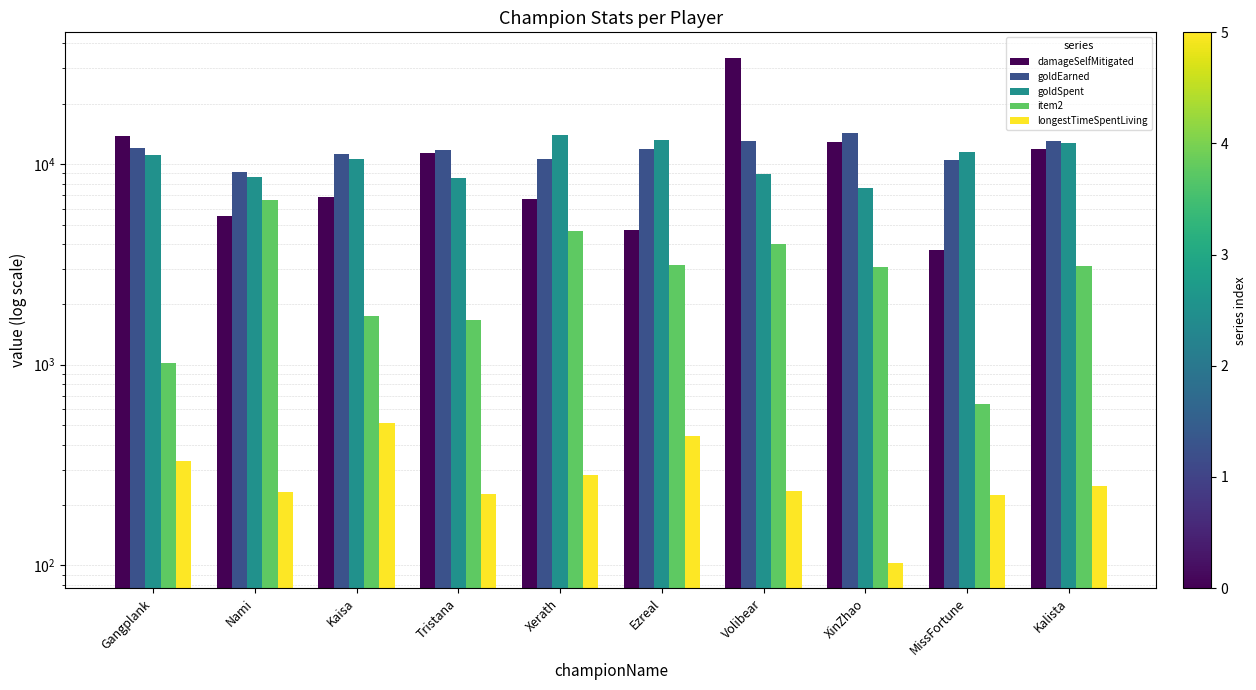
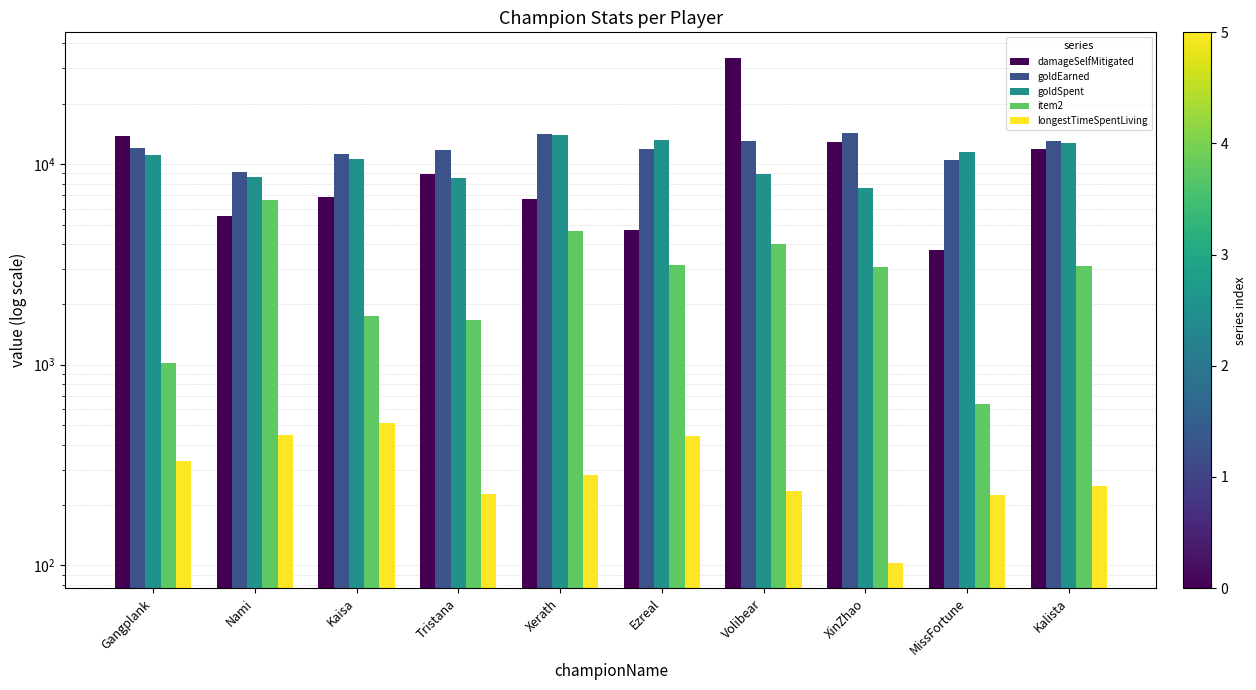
  {
    "damageSelfMitigated": {
      "Gangplank": 14000,
      "Nami": 5500,
      "Kaisa": 6900,
-     "Tristana": 11000,
+     "Tristana": 9000,
      "Xerath": 6700,
      "Ezreal": 4700,
      "Volibear": 34000,
      "XinZhao": 13000,
      "MissFortune": 3700,
      "Kalista": 12000
    },
    "goldEarned": {
      "Gangplank": 12000,
      "Nami": 9000,
      "Kaisa": 11000,
      "Tristana": 12000,
-     "Xerath": 11000,
+     "Xerath": 14000,
      "Ezreal": 12000,
      "Volibear": 13000,
      "XinZhao": 14000,
      "MissFortune": 11000,
      "Kalista": 13000
    },
    "goldSpent": {
      "Gangplank": 11000,
      "Nami": 8600,
      "Kaisa": 11000,
      "Tristana": 8500,
      "Xerath": 14000,
      "Ezreal": 13000,
      "Volibear": 9000,
      "XinZhao": 7600,
      "MissFortune": 12000,
      "Kalista": 13000
    },
    "item2": {
      "Gangplank": 1000,
      "Nami": 6700,
      "Kaisa": 1700,
      "Tristana": 1700,
      "Xerath": 4600,
      "Ezreal": 3200,
      "Volibear": 4000,
      "XinZhao": 3100,
      "MissFortune": 640,
      "Kalista": 3100
    },
    "longestTimeSpentLiving": {
      "Gangplank": 330,
-     "Nami": 230,
+     "Nami": 450,
      "Kaisa": 510,
      "Tristana": 230,
      "Xerath": 280,
      "Ezreal": 440,
      "Volibear": 230,
      "XinZhao": 100,
      "MissFortune": 230,
      "Kalista": 250
    }
  }
